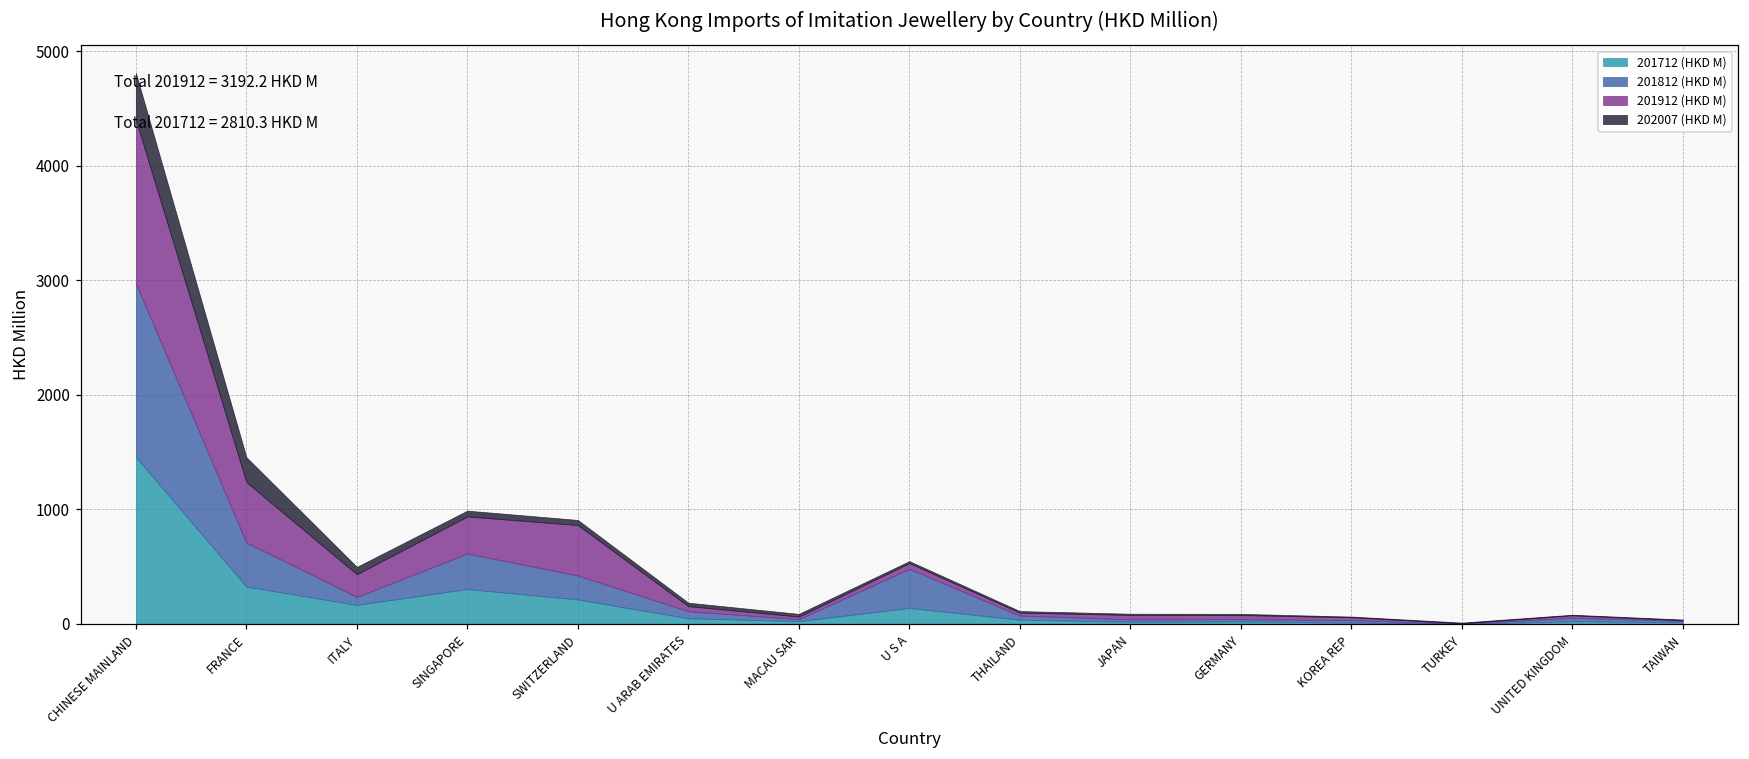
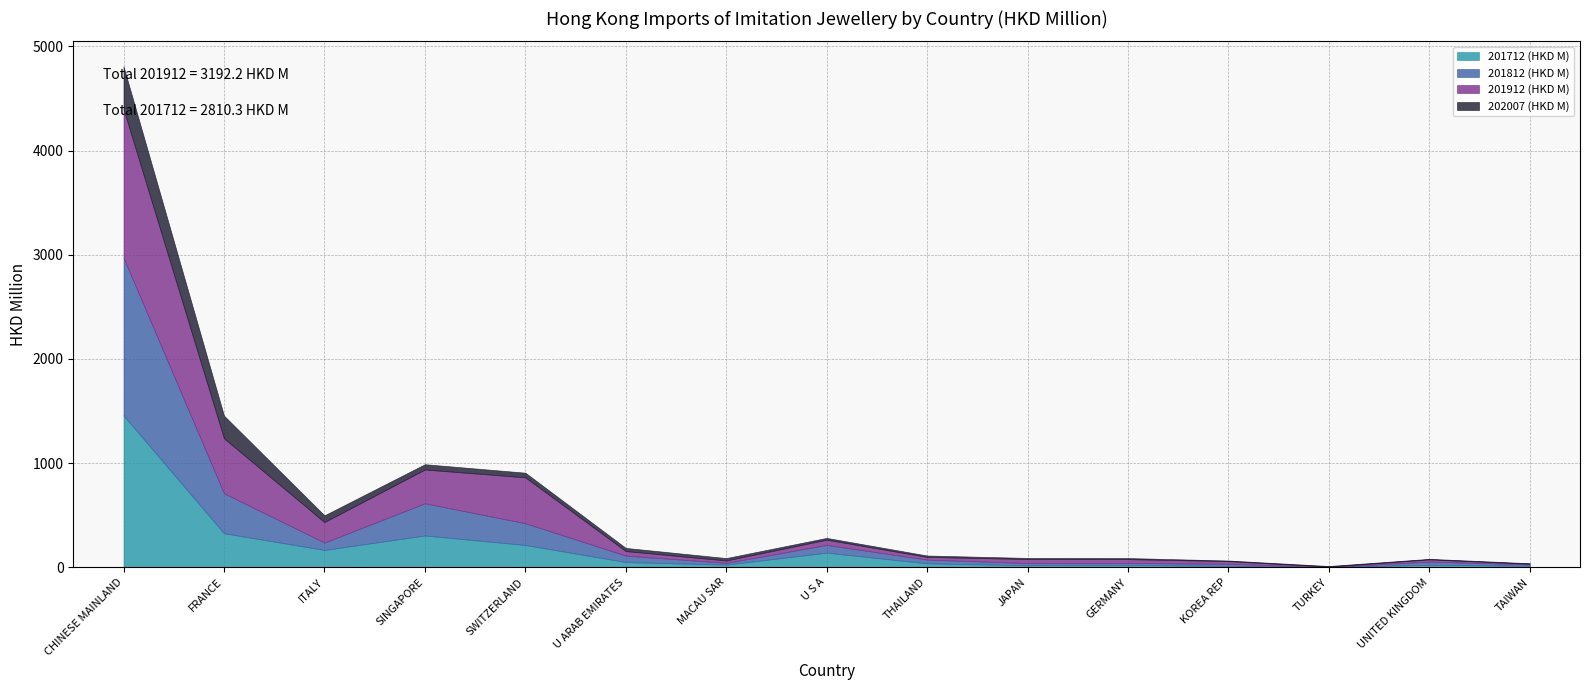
  {
    "201712 (HKD M)": {
      "CHINESE MAINLAND": 1460,
      "FRANCE": 330,
      "ITALY": 170,
      "SINGAPORE": 300,
      "SWITZERLAND": 210,
      "U ARAB EMIRATES": 50,
      "U S A": 140,
      "THAILAND": 40
    },
    "201812 (HKD M)": {
      "CHINESE MAINLAND": 1510,
      "FRANCE": 380,
      "ITALY": 70,
      "SINGAPORE": 310,
      "SWITZERLAND": 210,
      "U ARAB EMIRATES": 60,
-     "U S A": 340,
+     "U S A": 70,
      "THAILAND": 40
    },
    "201912 (HKD M)": {
      "FRANCE": 530,
      "ITALY": 200,
      "SINGAPORE": 320,
      "SWITZERLAND": 440,
      "U ARAB EMIRATES": 40
    },
    "202007 (HKD M)": {
      "FRANCE": 220,
      "ITALY": 60,
      "SINGAPORE": 50,
      "SWITZERLAND": 40,
      "U ARAB EMIRATES": 30
    }
  }
